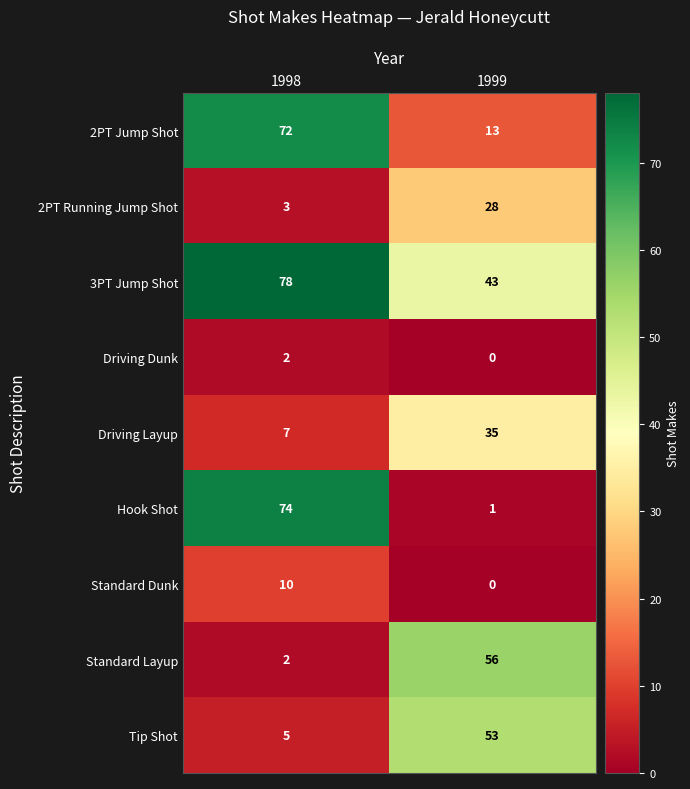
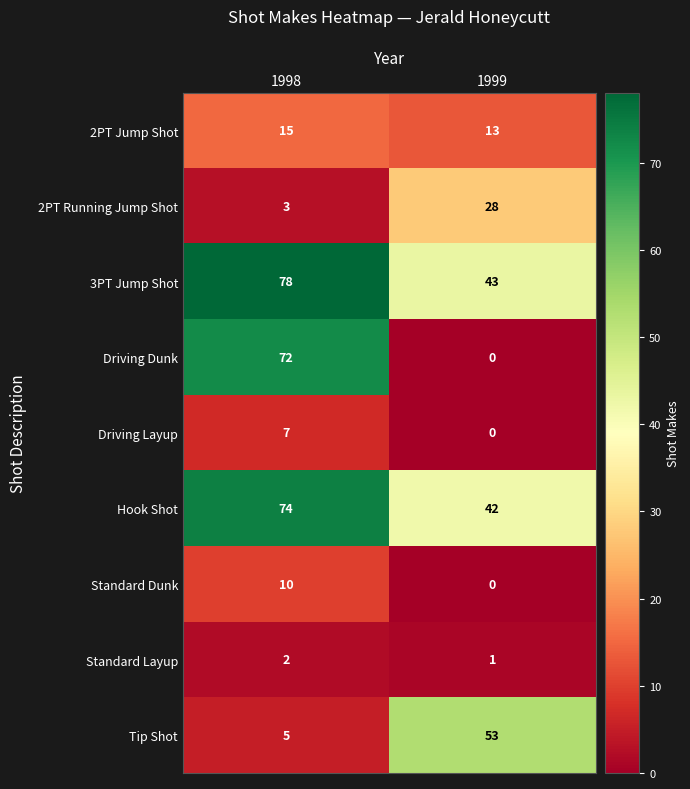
  {
    "2PT Jump Shot": {
-     "1998": 72,
+     "1998": 15,
      "1999": 13
    },
    "2PT Running Jump Shot": {
      "1998": 3,
      "1999": 28
    },
    "3PT Jump Shot": {
      "1998": 78,
      "1999": 43
    },
    "Driving Dunk": {
-     "1998": 2,
+     "1998": 72,
      "1999": 0
    },
    "Driving Layup": {
      "1998": 7,
-     "1999": 35
+     "1999": 0
    },
    "Hook Shot": {
      "1998": 74,
-     "1999": 1
+     "1999": 42
    },
    "Standard Dunk": {
      "1998": 10,
      "1999": 0
    },
    "Standard Layup": {
      "1998": 2,
-     "1999": 56
+     "1999": 1
    },
    "Tip Shot": {
      "1998": 5,
      "1999": 53
    }
  }
